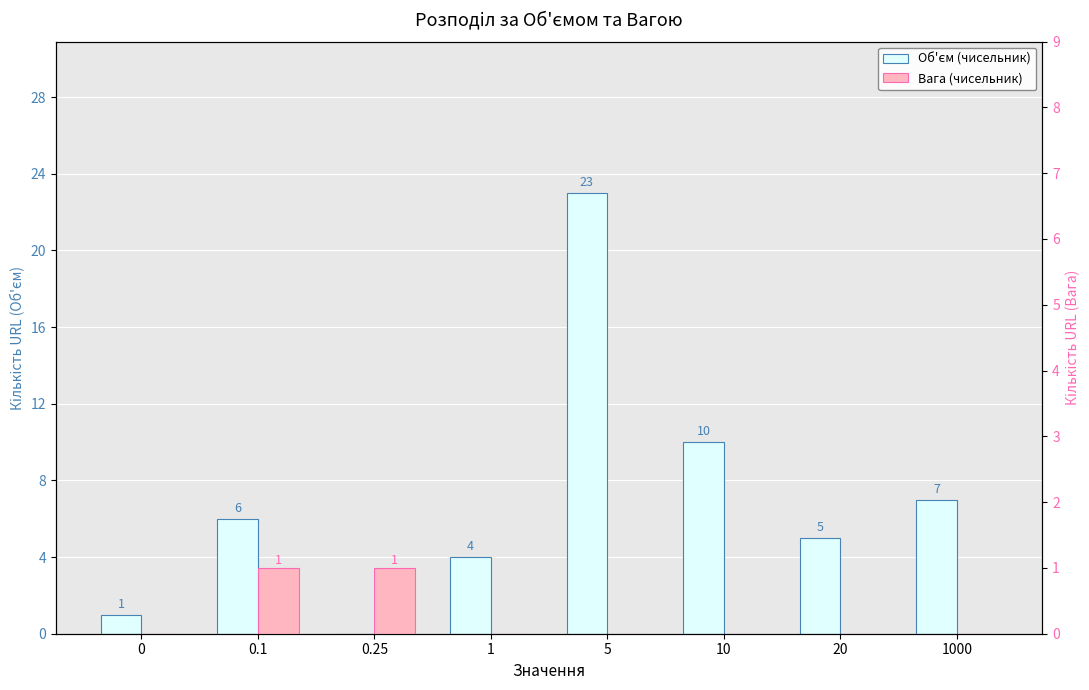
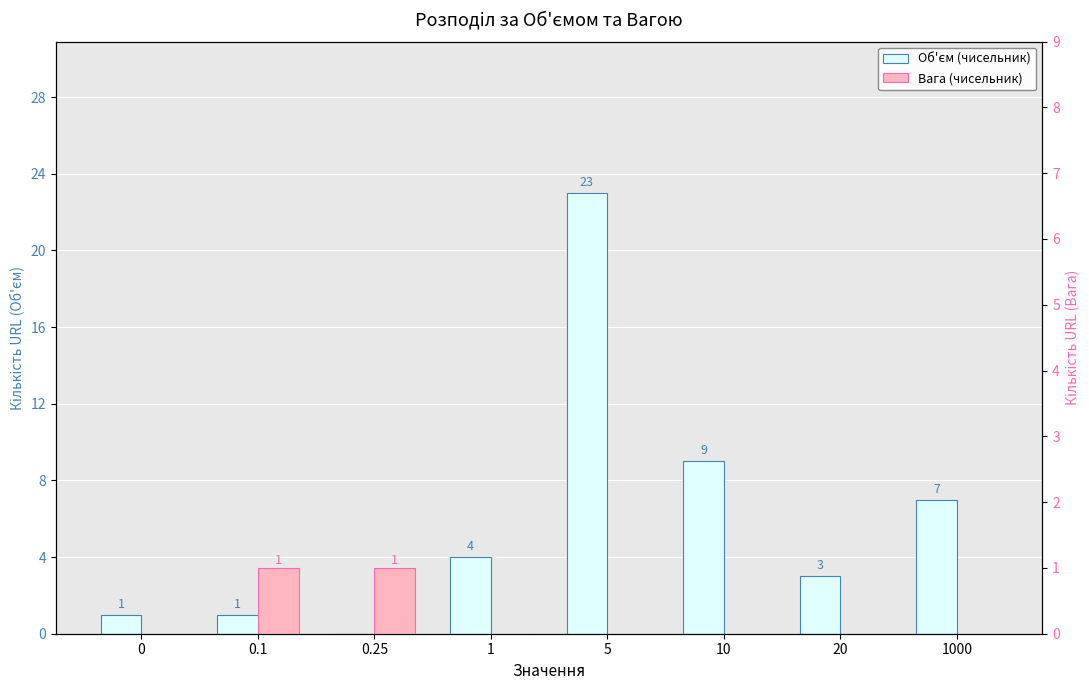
  {
    "Об'єм (чисельник)": {
      "0": 1,
-     "0.1": 6,
+     "0.1": 1,
      "1": 4,
      "5": 23,
-     "10": 10,
-     "20": 5,
+     "10": 9,
+     "20": 3,
      "1000": 7
    },
    "Вага (чисельник)": {
      "0.1": 1,
      "0.25": 1
    }
  }
